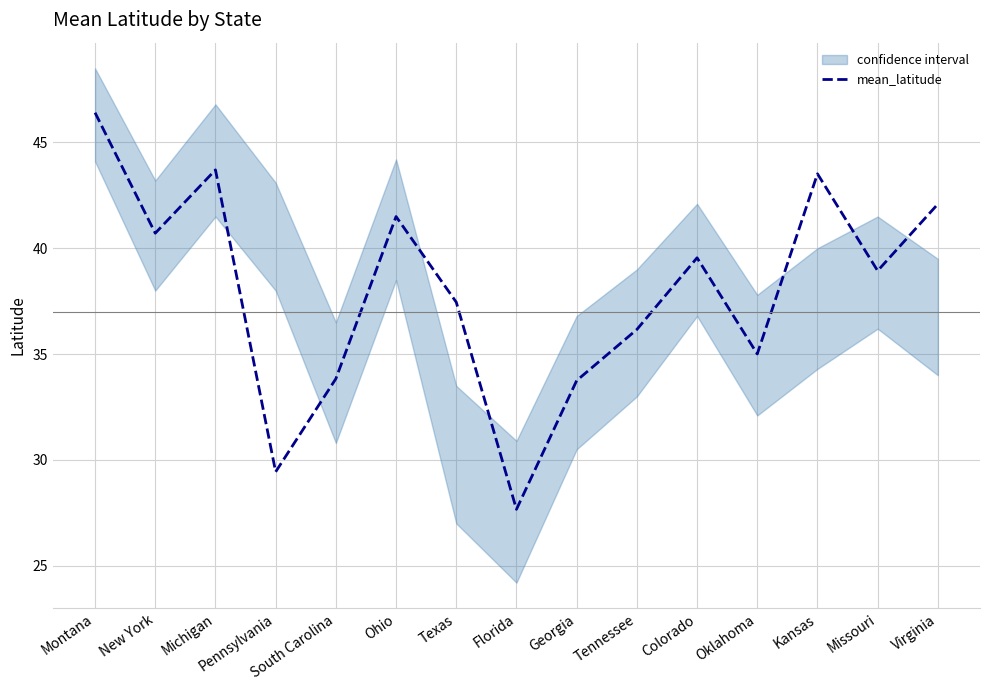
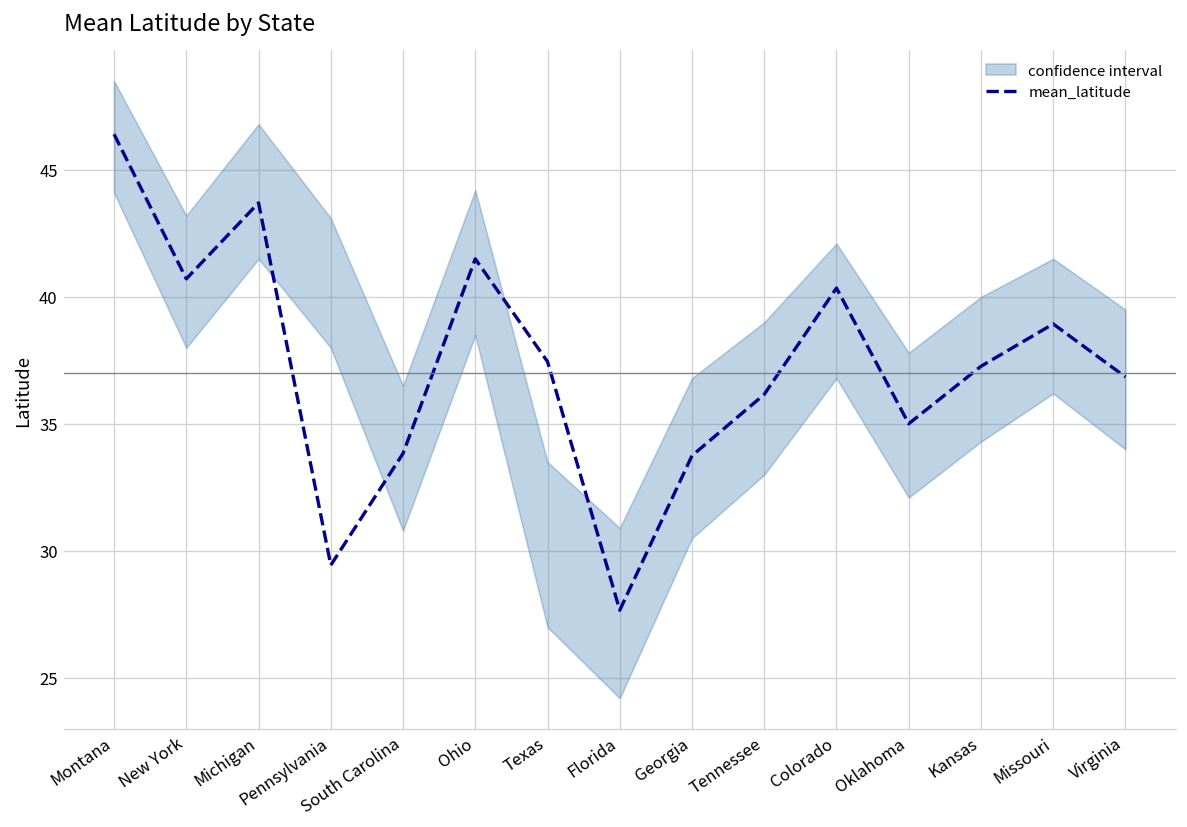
  {
    "mean_latitude": {
      "Montana": 46.4,
      "New York": 40.7,
      "Michigan": 43.7,
      "Pennsylvania": 29.4,
      "South Carolina": 33.8,
      "Ohio": 41.5,
      "Texas": 37.5,
      "Florida": 27.7,
      "Georgia": 33.7,
      "Tennessee": 36.2,
-     "Colorado": 39.6,
+     "Colorado": 40.3,
      "Oklahoma": 35.0,
-     "Kansas": 43.5,
+     "Kansas": 37.3,
      "Missouri": 38.9,
-     "Virginia": 42.1
+     "Virginia": 36.9
    }
  }
